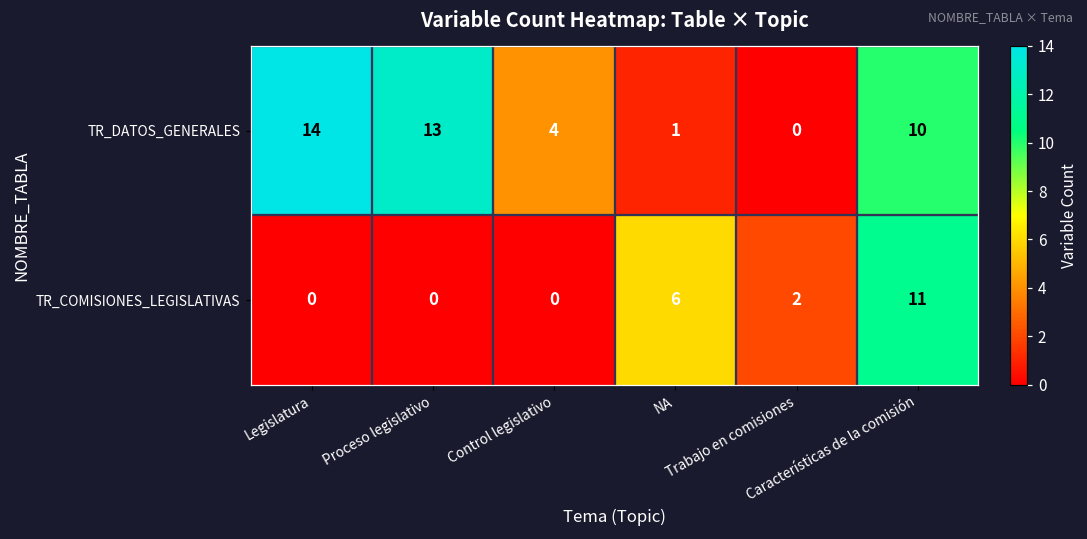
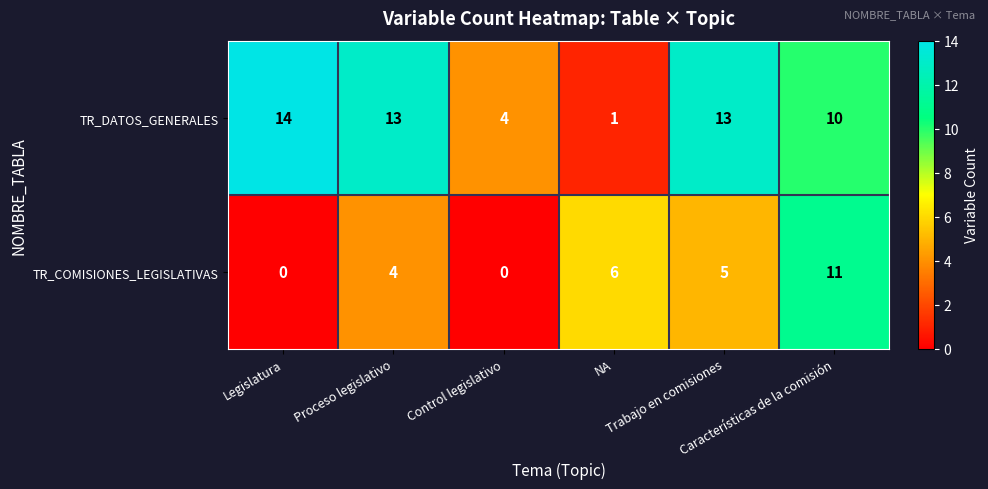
  {
    "TR_DATOS_GENERALES": {
      "Legislatura": 14,
      "Proceso legislativo": 13,
      "Control legislativo": 4,
      "NA": 1,
-     "Trabajo en comisiones": 0,
+     "Trabajo en comisiones": 13,
      "Características de la comisión": 10
    },
    "TR_COMISIONES_LEGISLATIVAS": {
      "Legislatura": 0,
-     "Proceso legislativo": 0,
+     "Proceso legislativo": 4,
      "Control legislativo": 0,
      "NA": 6,
-     "Trabajo en comisiones": 2,
+     "Trabajo en comisiones": 5,
      "Características de la comisión": 11
    }
  }
